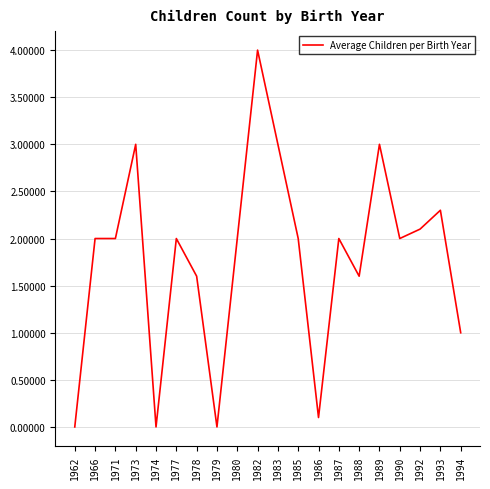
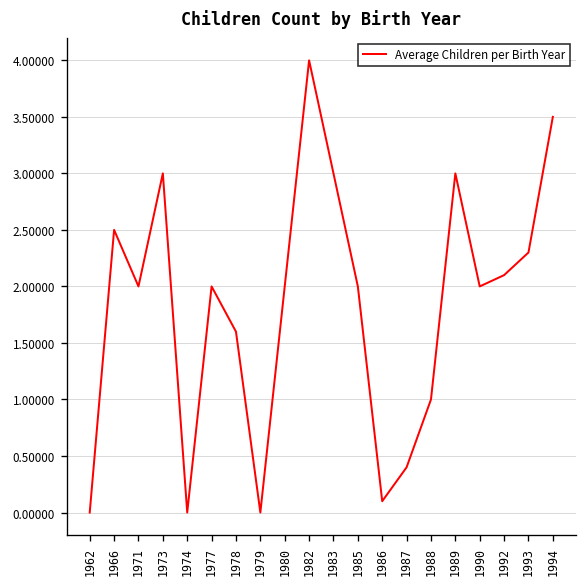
  {
    "1962": 0.0,
-   "1966": 2.0,
+   "1966": 2.5,
    "1971": 2.0,
    "1973": 3.0,
    "1974": 0.0,
    "1977": 2.0,
    "1978": 1.6,
    "1979": 0.0,
    "1980": 2.0,
    "1982": 4.0,
    "1983": 3.0,
    "1985": 2.0,
    "1986": 0.1,
-   "1987": 2.0,
-   "1988": 1.6,
+   "1987": 0.4,
+   "1988": 1.0,
    "1989": 3.0,
    "1990": 2.0,
    "1992": 2.1,
    "1993": 2.3,
-   "1994": 1.0
+   "1994": 3.5
  }
